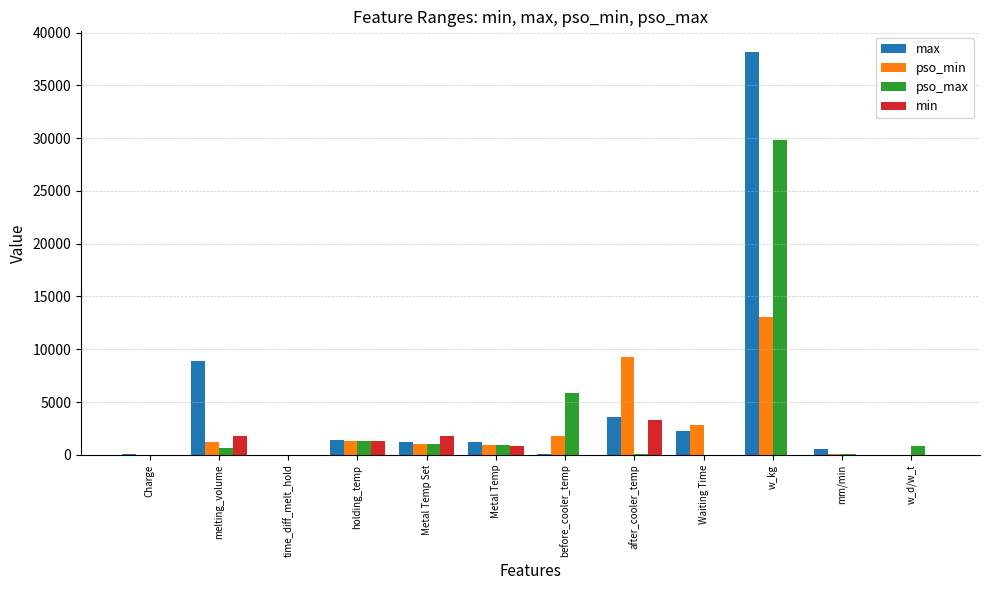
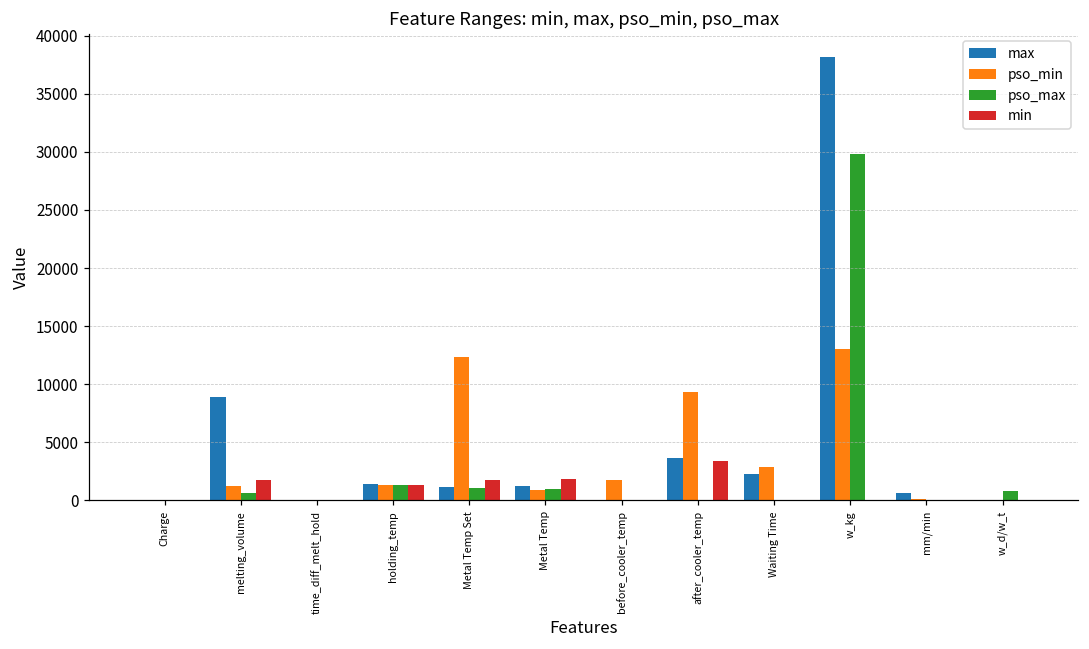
  {
    "max": {
      "melting_volume": 8900,
      "holding_temp": 1400,
      "Metal Temp Set": 1200,
      "Metal Temp": 1200,
      "after_cooler_temp": 3600,
      "Waiting Time": 2300,
      "w_kg": 38200,
      "mm/min": 600
    },
    "pso_min": {
      "melting_volume": 1200,
      "holding_temp": 1300,
-     "Metal Temp Set": 1000,
+     "Metal Temp Set": 12400,
      "Metal Temp": 900,
      "before_cooler_temp": 1800,
      "after_cooler_temp": 9300,
      "Waiting Time": 2800,
      "w_kg": 13000
    },
    "pso_max": {
      "melting_volume": 600,
      "holding_temp": 1300,
      "Metal Temp Set": 1100,
      "Metal Temp": 900,
-     "before_cooler_temp": 5900,
+     "before_cooler_temp": 0,
      "w_kg": 29800,
      "w_d/w_t": 800
    },
    "min": {
      "melting_volume": 1800,
      "holding_temp": 1300,
      "Metal Temp Set": 1700,
-     "Metal Temp": 800,
+     "Metal Temp": 1900,
      "after_cooler_temp": 3300,
      "w_kg": 0,
      "mm/min": 0
    }
  }
